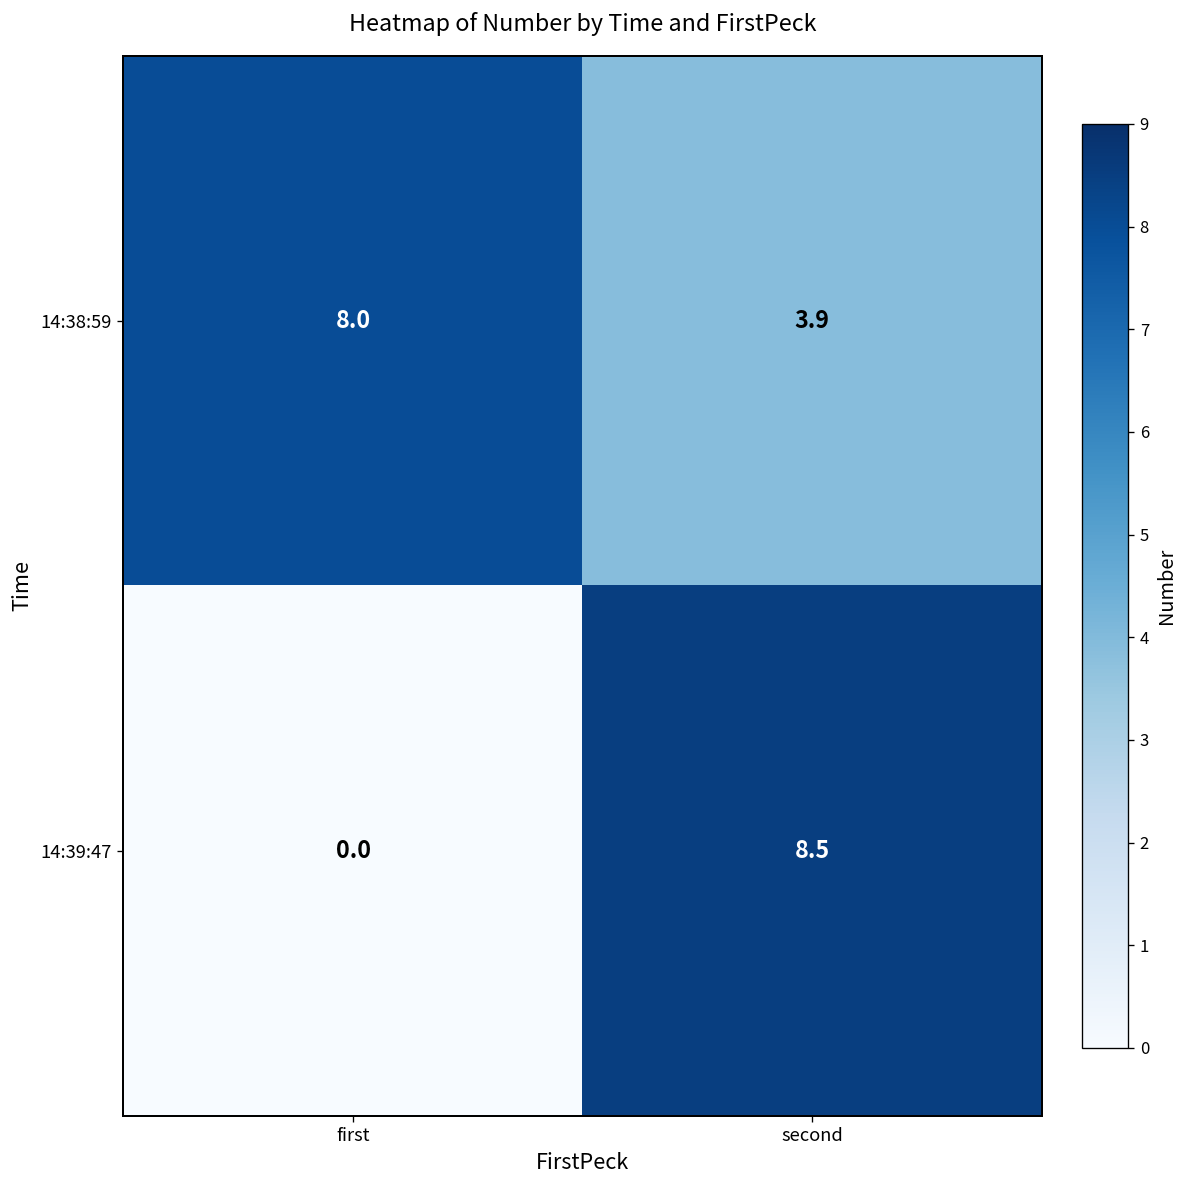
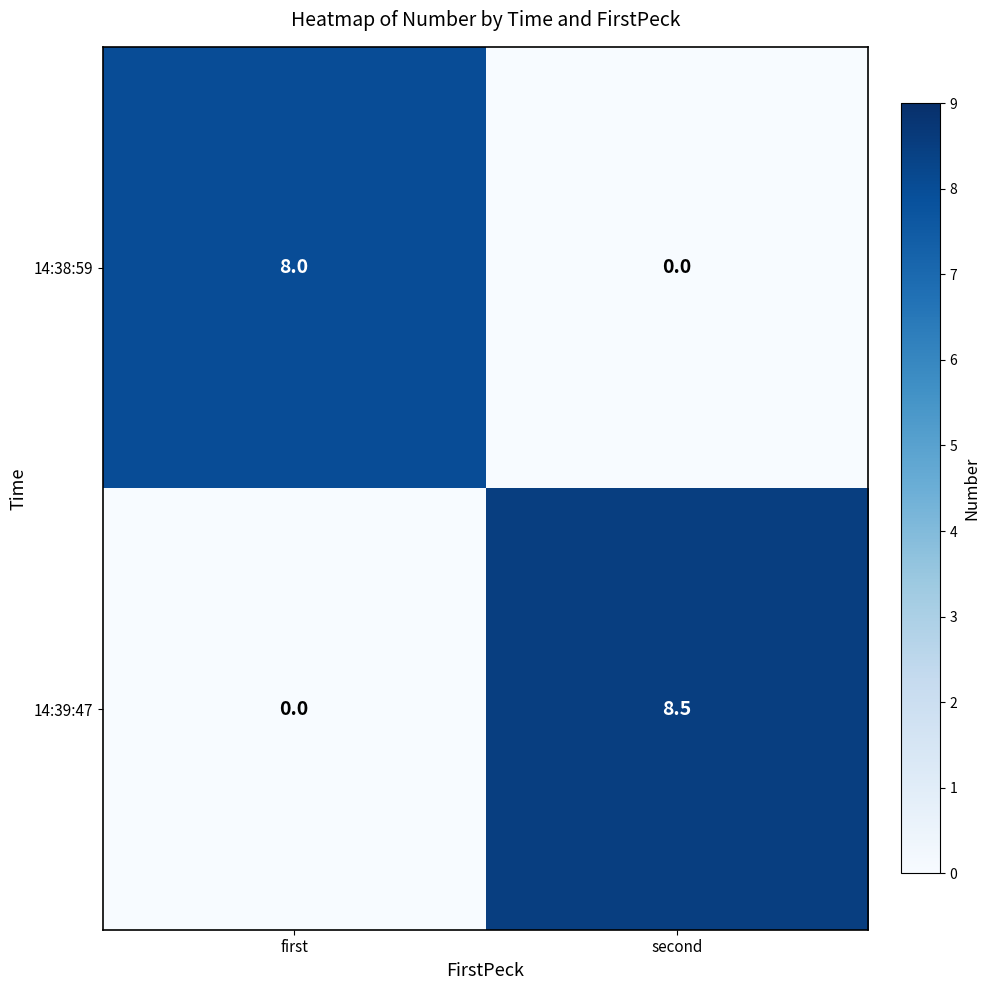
  {
    "14:38:59": {
      "first": 8.0,
-     "second": 3.9
+     "second": 0.0
    },
    "14:39:47": {
      "first": 0.0,
      "second": 8.5
    }
  }
